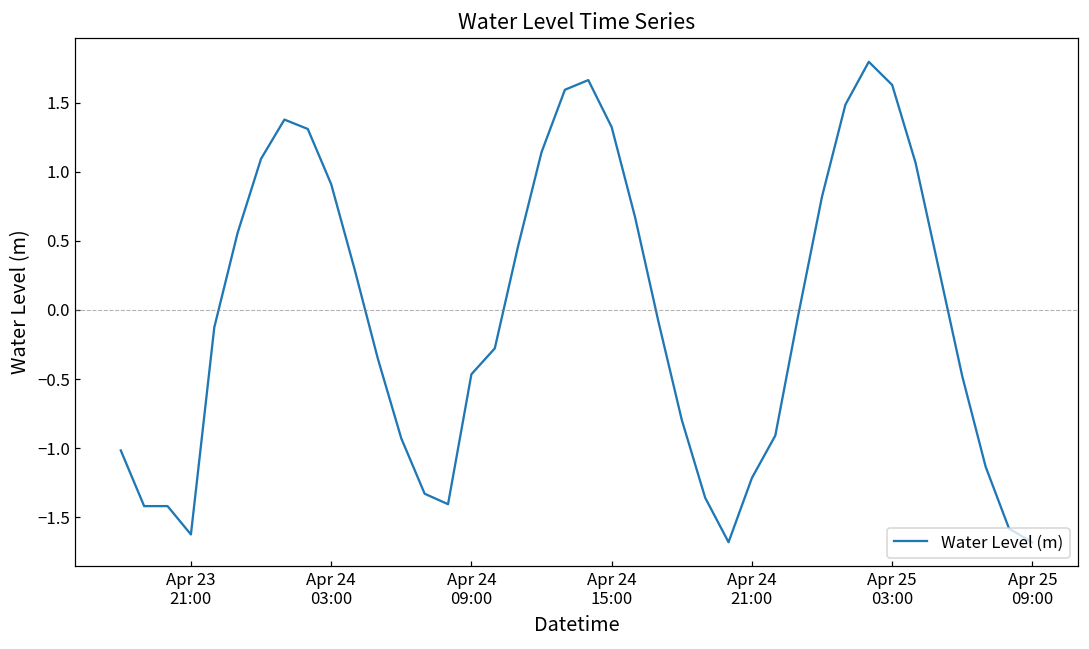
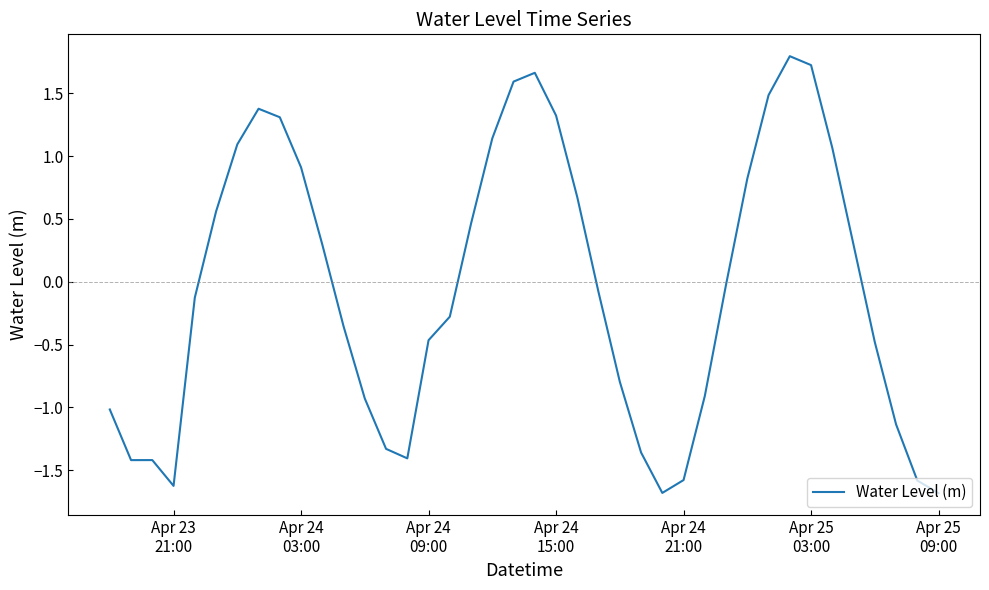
  {
    "Apr 23 21:00": -1.62,
    "Apr 24 03:00": 0.91,
    "Apr 24 09:00": -0.47,
    "Apr 24 15:00": 1.32,
-   "Apr 24 21:00": -1.22,
-   "Apr 25 03:00": 1.63
+   "Apr 24 21:00": -1.58,
+   "Apr 25 03:00": 1.72
  }
